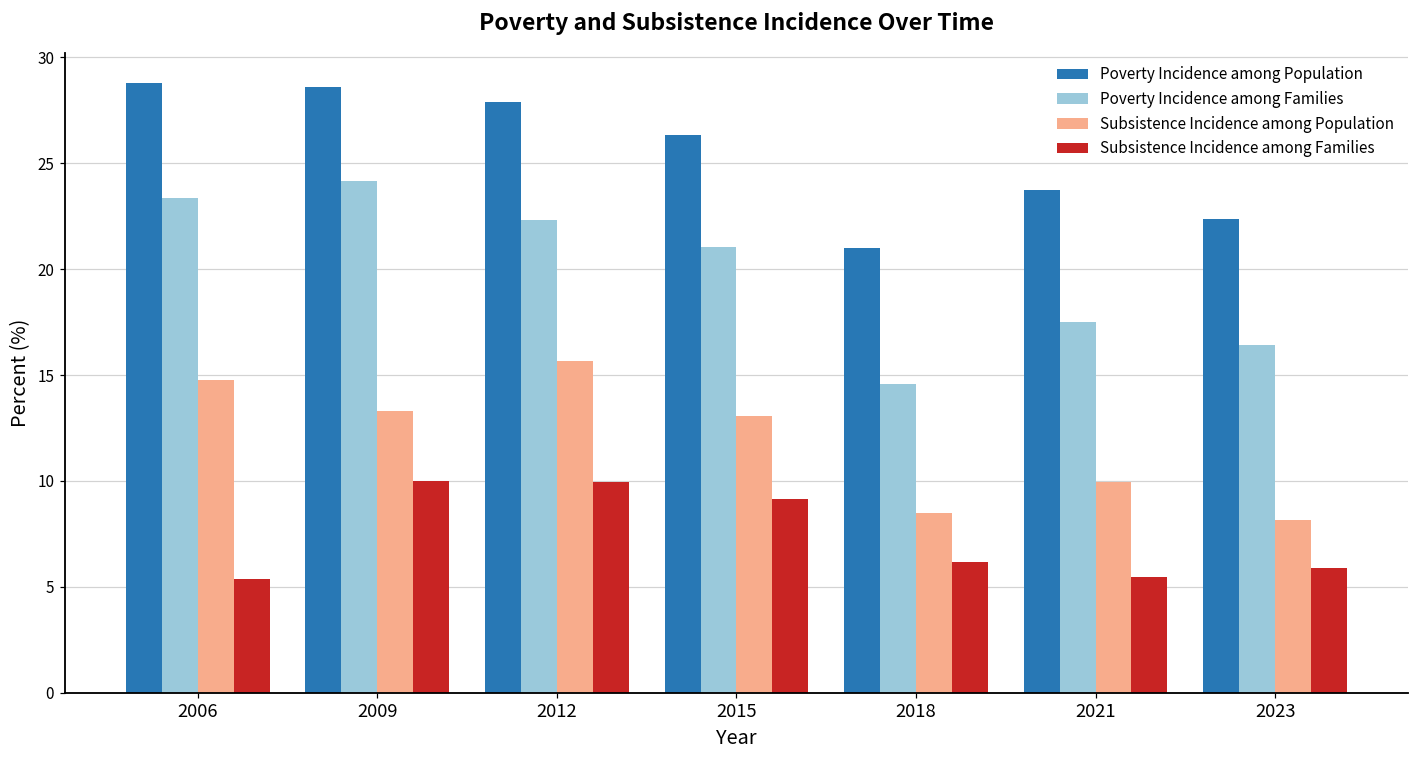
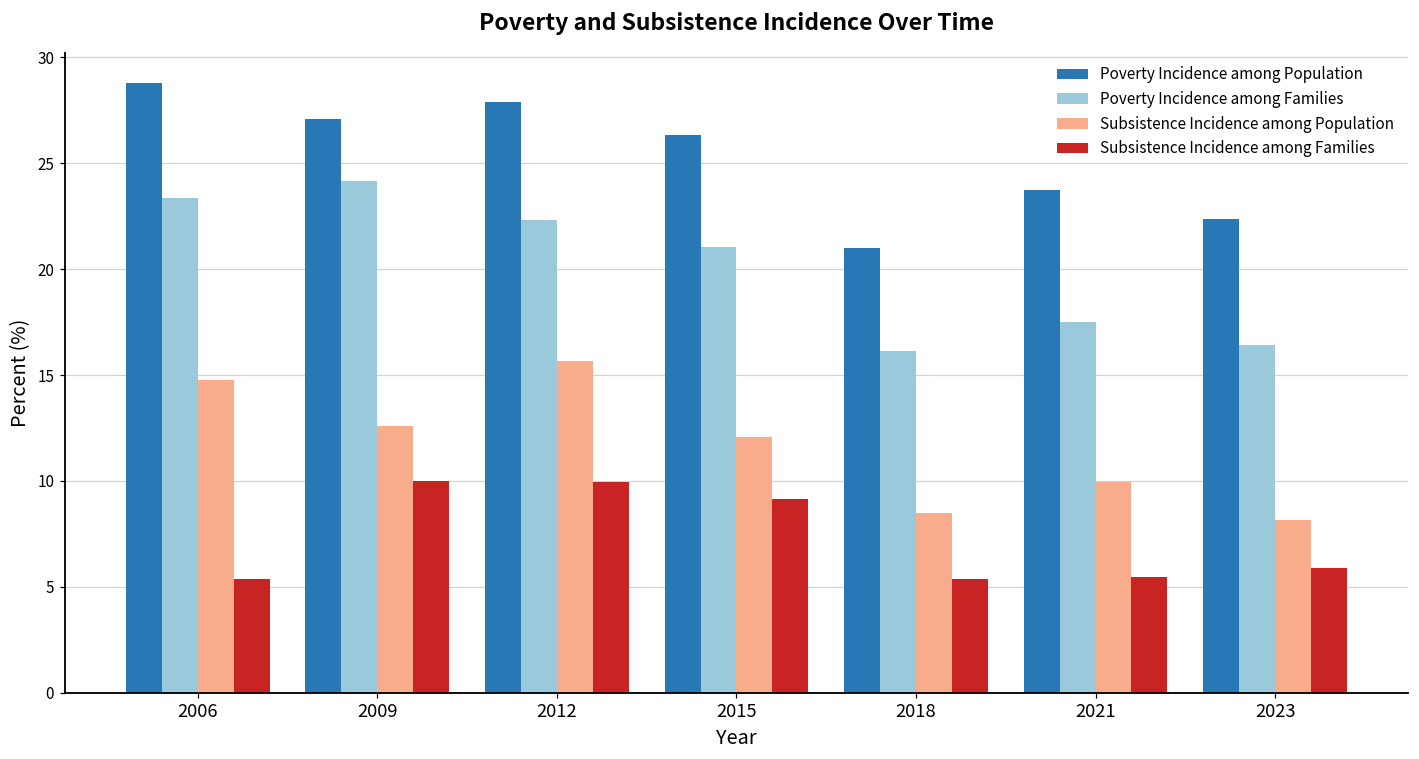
  {
    "Poverty Incidence among Population": {
      "2006": 28.8,
-     "2009": 28.6,
+     "2009": 27.1,
      "2012": 27.9,
      "2015": 26.3,
      "2018": 21.0,
      "2021": 23.7,
      "2023": 22.4
    },
    "Poverty Incidence among Families": {
      "2006": 23.4,
      "2009": 24.2,
      "2012": 22.3,
      "2015": 21.1,
-     "2018": 14.6,
+     "2018": 16.1,
      "2021": 17.5,
      "2023": 16.4
    },
    "Subsistence Incidence among Population": {
      "2006": 14.7,
-     "2009": 13.3,
+     "2009": 12.6,
      "2012": 15.7,
-     "2015": 13.1,
+     "2015": 12.1,
      "2018": 8.5,
      "2021": 9.9,
      "2023": 8.2
    },
    "Subsistence Incidence among Families": {
      "2006": 5.3,
      "2009": 10.0,
      "2012": 10.0,
      "2015": 9.2,
-     "2018": 6.2,
+     "2018": 5.4,
      "2021": 5.4,
      "2023": 5.9
    }
  }
